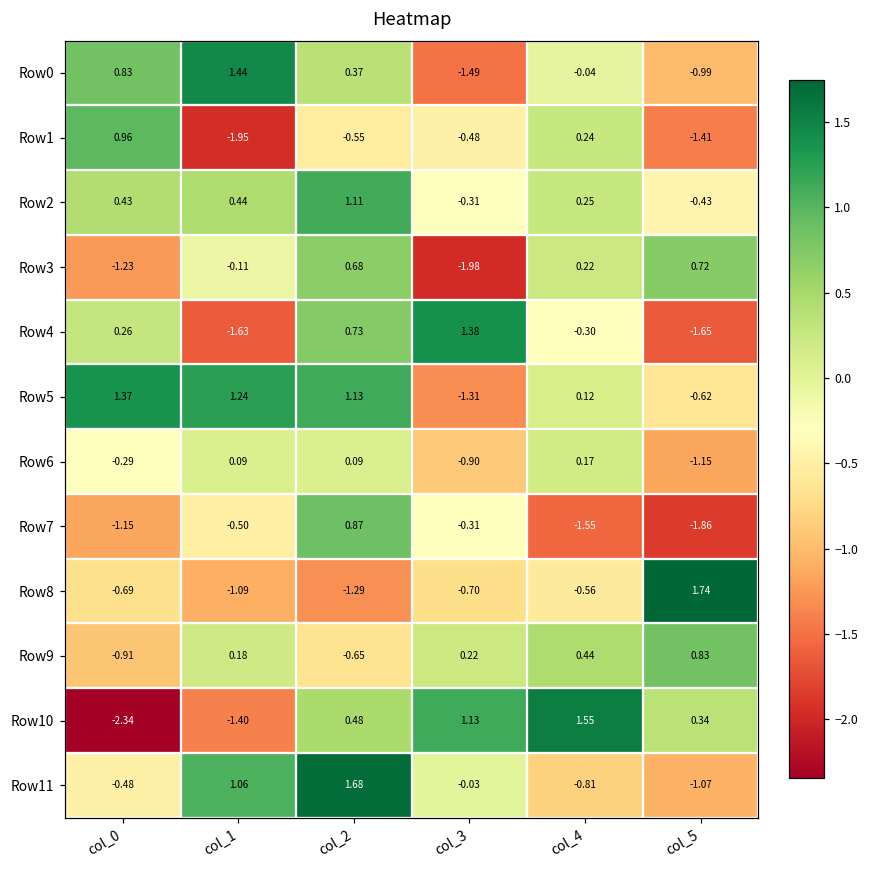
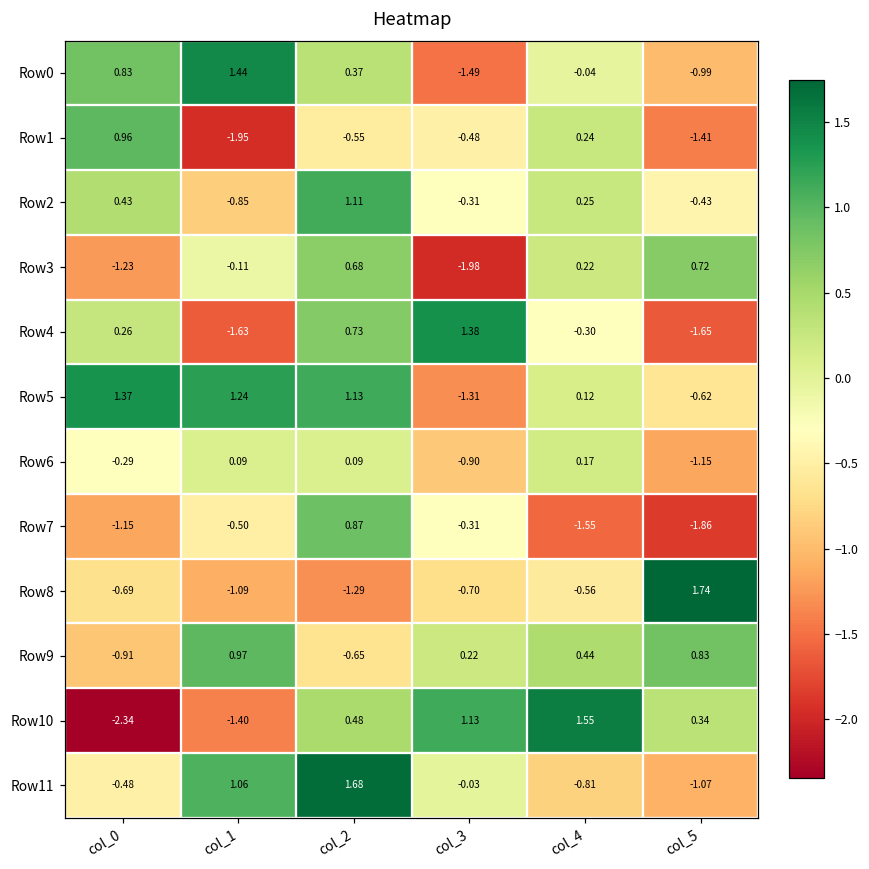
  {
    "Row0": {
      "col_0": 0.83,
      "col_1": 1.44,
      "col_2": 0.37,
      "col_3": -1.49,
      "col_4": -0.04,
      "col_5": -0.99
    },
    "Row1": {
      "col_0": 0.96,
      "col_1": -1.95,
      "col_2": -0.55,
      "col_3": -0.48,
      "col_4": 0.24,
      "col_5": -1.41
    },
    "Row2": {
      "col_0": 0.43,
-     "col_1": 0.44,
+     "col_1": -0.85,
      "col_2": 1.11,
      "col_3": -0.31,
      "col_4": 0.25,
      "col_5": -0.43
    },
    "Row3": {
      "col_0": -1.23,
      "col_1": -0.11,
      "col_2": 0.68,
      "col_3": -1.98,
      "col_4": 0.22,
      "col_5": 0.72
    },
    "Row4": {
      "col_0": 0.26,
      "col_1": -1.63,
      "col_2": 0.73,
      "col_3": 1.38,
      "col_4": -0.30,
      "col_5": -1.65
    },
    "Row5": {
      "col_0": 1.37,
      "col_1": 1.24,
      "col_2": 1.13,
      "col_3": -1.31,
      "col_4": 0.12,
      "col_5": -0.62
    },
    "Row6": {
      "col_0": -0.29,
      "col_1": 0.09,
      "col_2": 0.09,
      "col_3": -0.90,
      "col_4": 0.17,
      "col_5": -1.15
    },
    "Row7": {
      "col_0": -1.15,
      "col_1": -0.50,
      "col_2": 0.87,
      "col_3": -0.31,
      "col_4": -1.55,
      "col_5": -1.86
    },
    "Row8": {
      "col_0": -0.69,
      "col_1": -1.09,
      "col_2": -1.29,
      "col_3": -0.70,
      "col_4": -0.56,
      "col_5": 1.74
    },
    "Row9": {
      "col_0": -0.91,
-     "col_1": 0.18,
+     "col_1": 0.97,
      "col_2": -0.65,
      "col_3": 0.22,
      "col_4": 0.44,
      "col_5": 0.83
    },
    "Row10": {
      "col_0": -2.34,
      "col_1": -1.40,
      "col_2": 0.48,
      "col_3": 1.13,
      "col_4": 1.55,
      "col_5": 0.34
    },
    "Row11": {
      "col_0": -0.48,
      "col_1": 1.06,
      "col_2": 1.68,
      "col_3": -0.03,
      "col_4": -0.81,
      "col_5": -1.07
    }
  }
